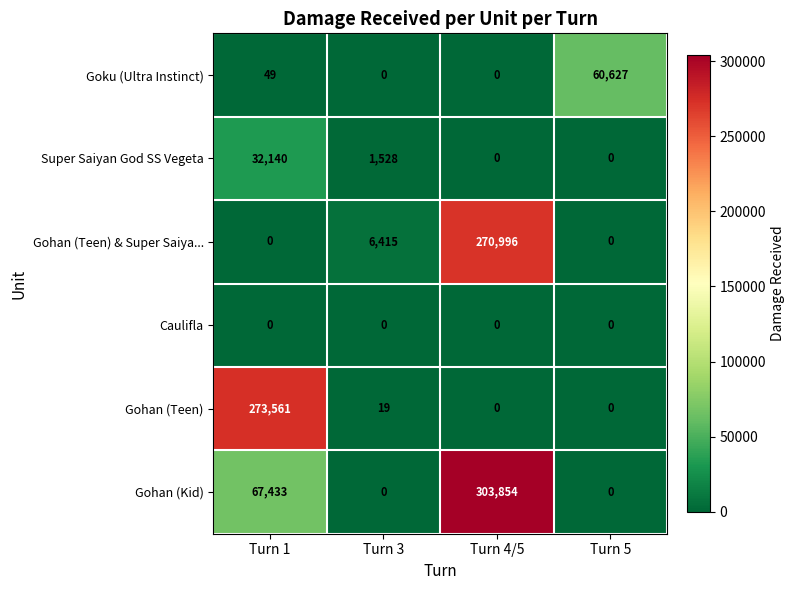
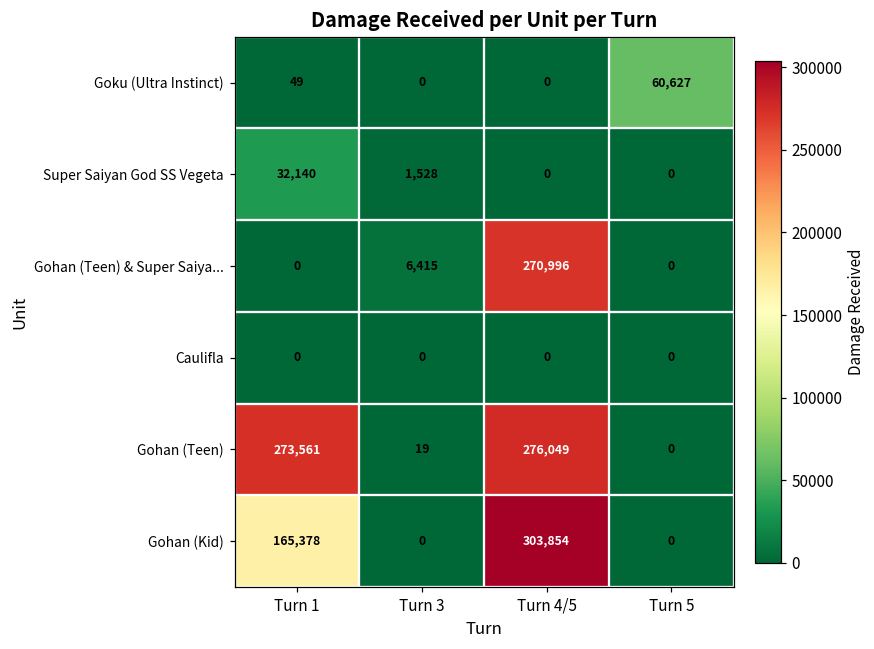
  {
    "Goku (Ultra Instinct)": {
      "Turn 1": "49",
      "Turn 3": "0",
      "Turn 4/5": "0",
      "Turn 5": "60,627"
    },
    "Super Saiyan God SS Vegeta": {
      "Turn 1": "32,140",
      "Turn 3": "1,528",
      "Turn 4/5": "0",
      "Turn 5": "0"
    },
    "Gohan (Teen) & Super Saiya...": {
      "Turn 1": "0",
      "Turn 3": "6,415",
      "Turn 4/5": "270,996",
      "Turn 5": "0"
    },
    "Caulifla": {
      "Turn 1": "0",
      "Turn 3": "0",
      "Turn 4/5": "0",
      "Turn 5": "0"
    },
    "Gohan (Teen)": {
      "Turn 1": "273,561",
      "Turn 3": "19",
-     "Turn 4/5": "0",
+     "Turn 4/5": "276,049",
      "Turn 5": "0"
    },
    "Gohan (Kid)": {
-     "Turn 1": "67,433",
+     "Turn 1": "165,378",
      "Turn 3": "0",
      "Turn 4/5": "303,854",
      "Turn 5": "0"
    }
  }
